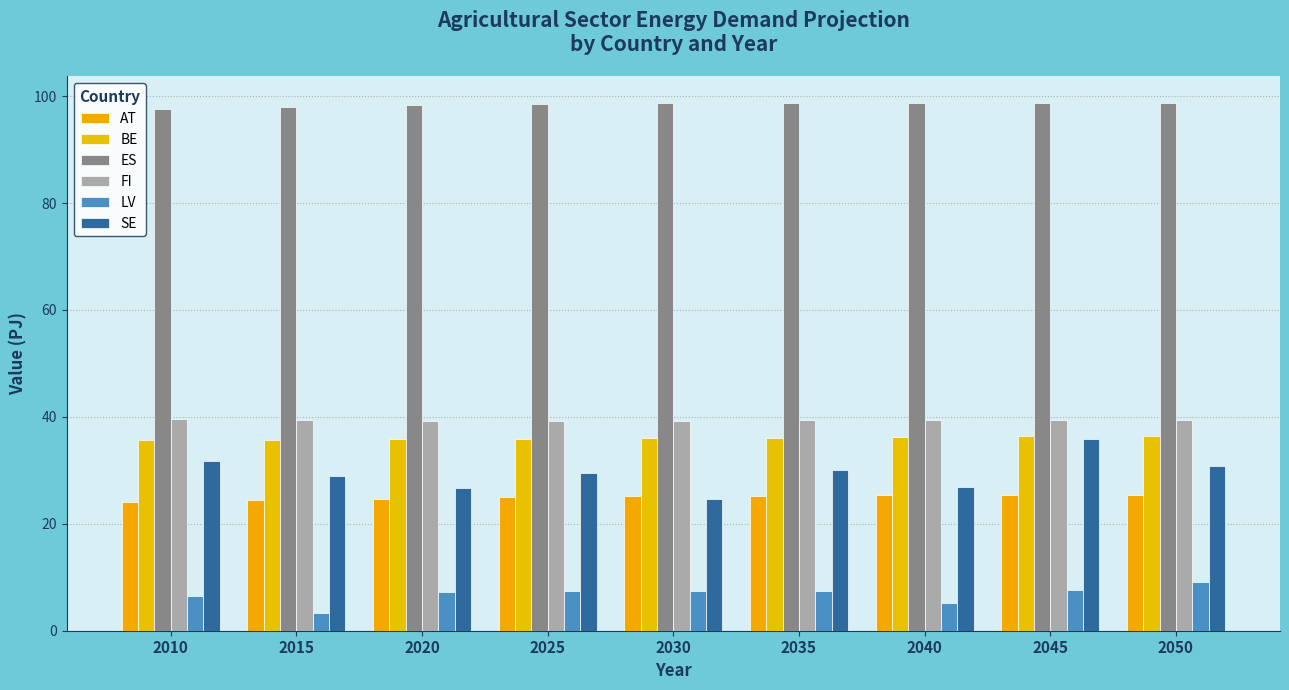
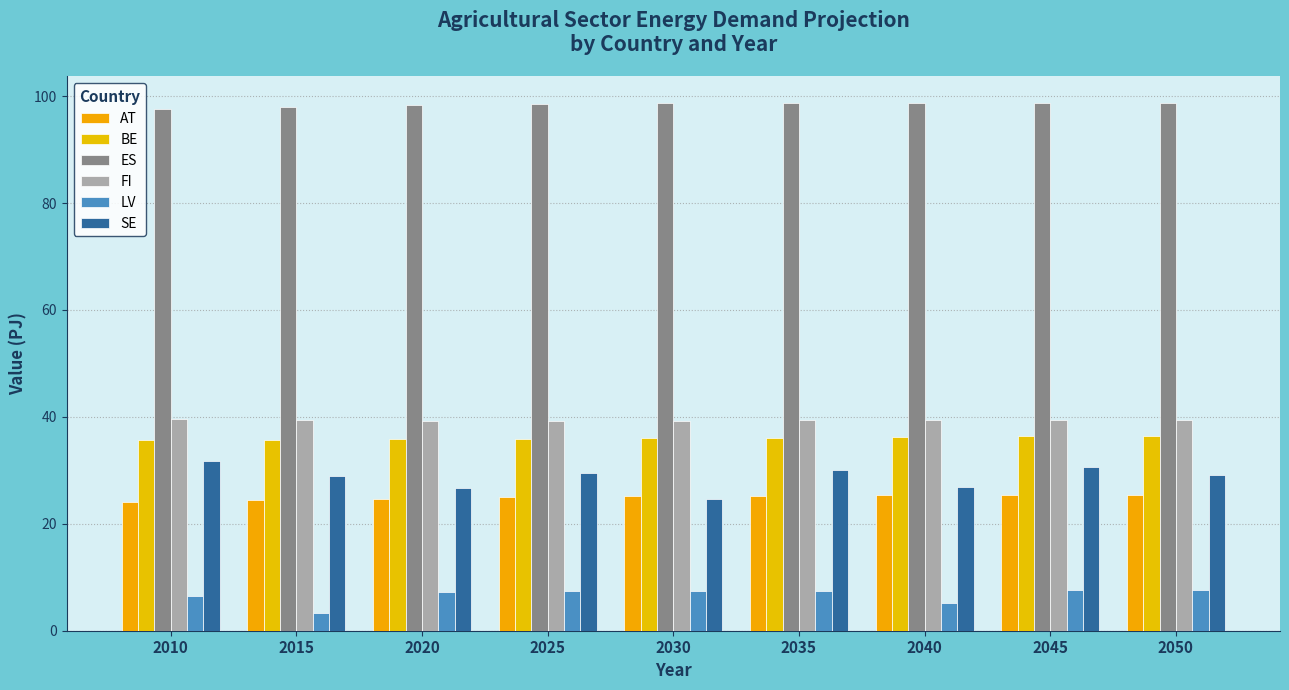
  {
    "LV": {
      "2010": 7,
      "2015": 3,
      "2020": 7,
      "2025": 7,
      "2030": 7,
      "2035": 7,
      "2040": 5,
      "2045": 8,
-     "2050": 9
+     "2050": 8
    },
    "SE": {
      "2010": 32,
      "2015": 29,
      "2020": 27,
      "2025": 30,
      "2030": 25,
      "2035": 30,
      "2040": 27,
-     "2045": 36,
-     "2050": 31
+     "2045": 31,
+     "2050": 29
    }
  }
